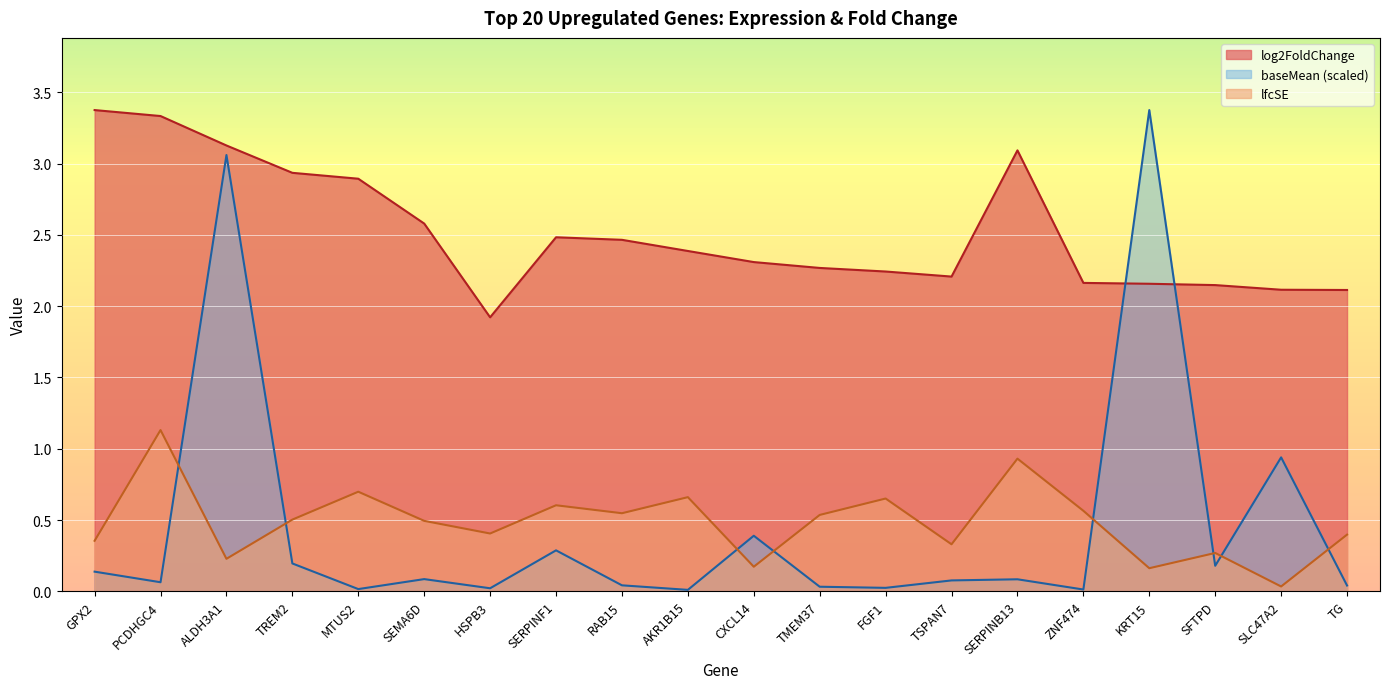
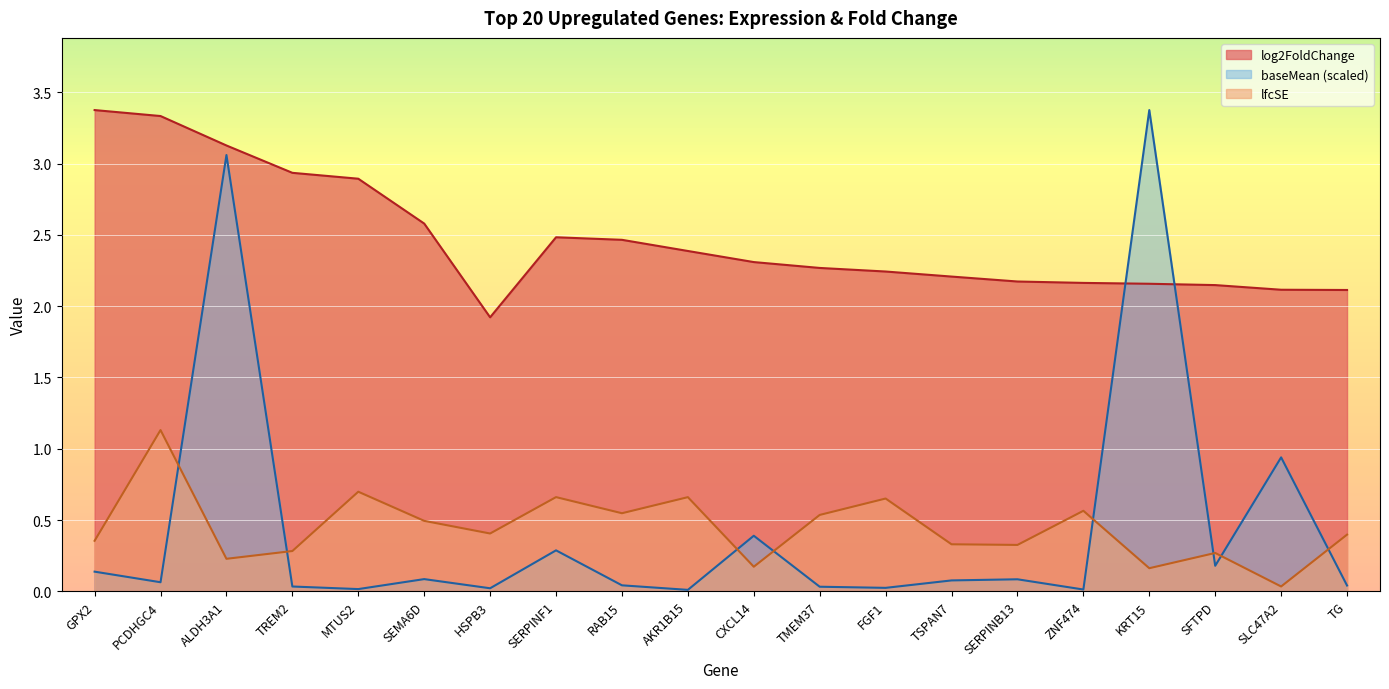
  {
    "log2FoldChange": {
      "GPX2": 3.38,
      "PCDHGC4": 3.33,
      "ALDH3A1": 3.13,
      "TREM2": 2.94,
      "MTUS2": 2.89,
      "SEMA6D": 2.58,
      "HSPB3": 1.92,
      "SERPINF1": 2.48,
      "RAB15": 2.47,
      "AKR1B15": 2.39,
      "CXCL14": 2.31,
      "TMEM37": 2.27,
      "FGF1": 2.24,
      "TSPAN7": 2.21,
-     "SERPINB13": 3.09,
+     "SERPINB13": 2.17,
      "ZNF474": 2.16,
      "KRT15": 2.16,
      "SFTPD": 2.15,
      "SLC47A2": 2.12,
      "TG": 2.11
    },
    "baseMean (scaled)": {
      "GPX2": 0.14,
      "PCDHGC4": 0.06,
      "ALDH3A1": 3.06,
-     "TREM2": 0.20,
+     "TREM2": 0.03,
      "MTUS2": 0.02,
      "SEMA6D": 0.09,
      "HSPB3": 0.02,
      "SERPINF1": 0.29,
      "RAB15": 0.04,
      "AKR1B15": 0.01,
      "CXCL14": 0.39,
      "TMEM37": 0.03,
      "FGF1": 0.02,
      "TSPAN7": 0.08,
      "SERPINB13": 0.08,
      "ZNF474": 0.01,
      "KRT15": 3.38,
      "SFTPD": 0.18,
      "SLC47A2": 0.94,
      "TG": 0.04
    },
    "lfcSE": {
      "GPX2": 0.35,
      "PCDHGC4": 1.13,
      "ALDH3A1": 0.23,
-     "TREM2": 0.50,
+     "TREM2": 0.28,
      "MTUS2": 0.70,
      "SEMA6D": 0.49,
      "HSPB3": 0.41,
-     "SERPINF1": 0.60,
+     "SERPINF1": 0.66,
      "RAB15": 0.55,
      "AKR1B15": 0.66,
      "CXCL14": 0.17,
      "TMEM37": 0.54,
      "FGF1": 0.65,
      "TSPAN7": 0.33,
-     "SERPINB13": 0.93,
+     "SERPINB13": 0.33,
      "ZNF474": 0.56,
      "KRT15": 0.16,
      "SFTPD": 0.27,
      "SLC47A2": 0.03,
      "TG": 0.40
    }
  }
